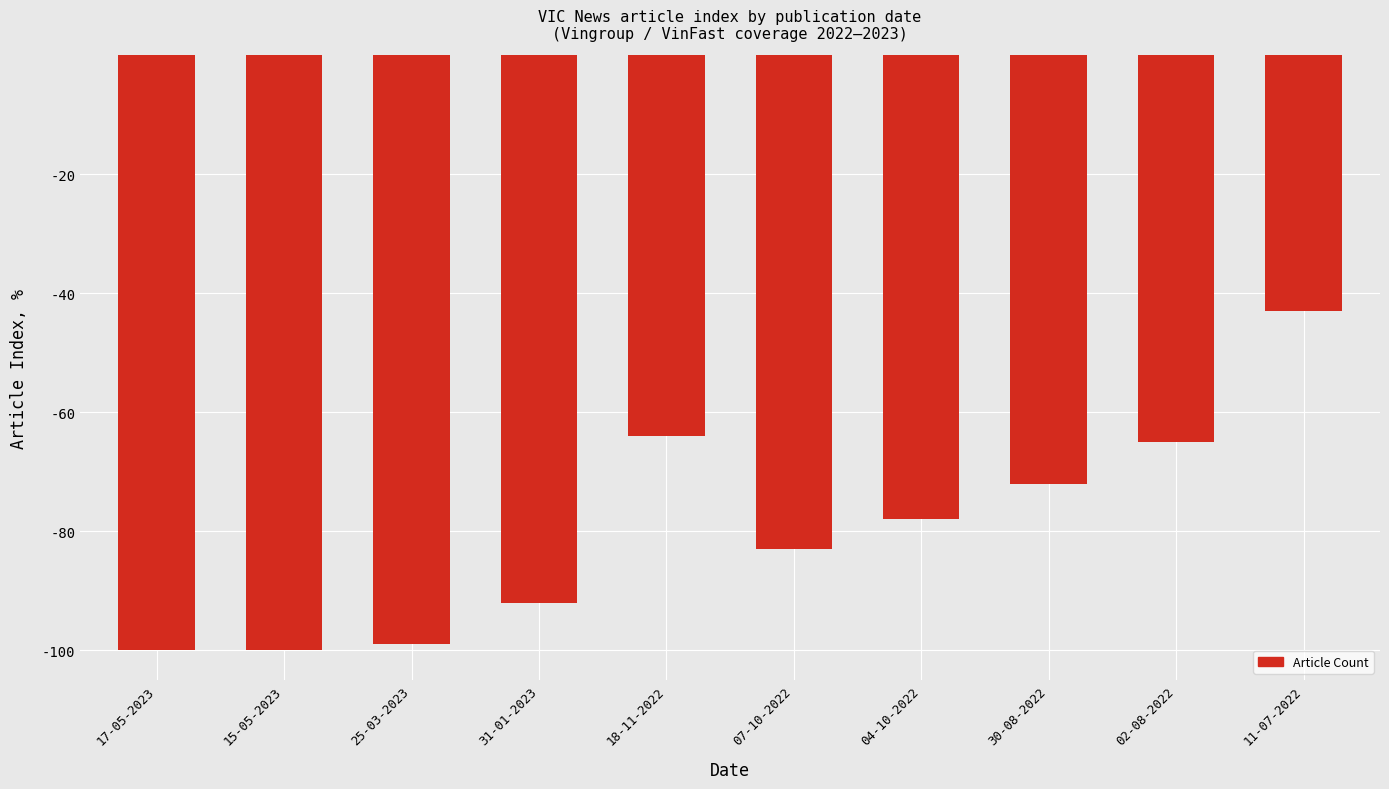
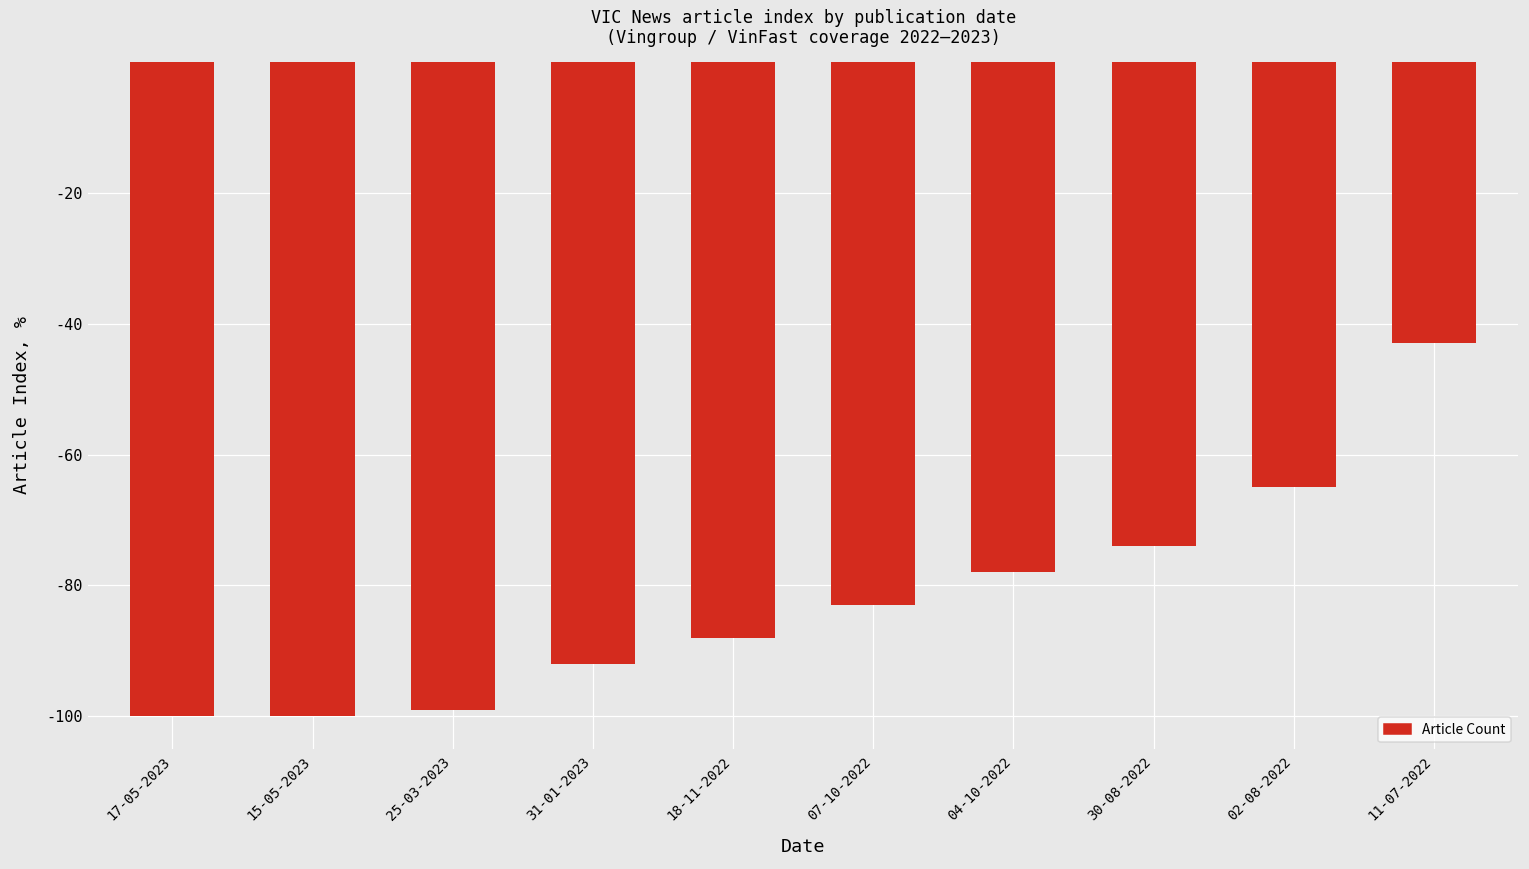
  {
    "17-05-2023": -100,
    "15-05-2023": -100,
    "25-03-2023": -99,
    "31-01-2023": -92,
-   "18-11-2022": -64,
+   "18-11-2022": -88,
    "07-10-2022": -83,
    "04-10-2022": -78,
-   "30-08-2022": -72,
+   "30-08-2022": -74,
    "02-08-2022": -65,
    "11-07-2022": -43
  }
